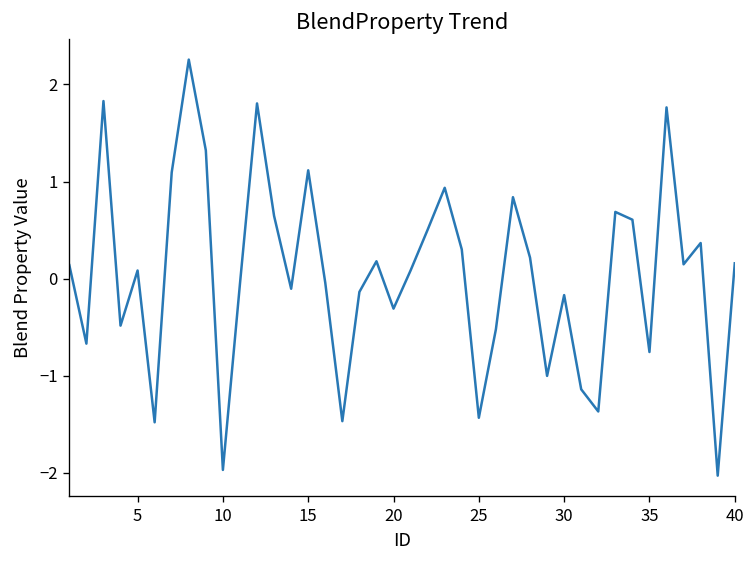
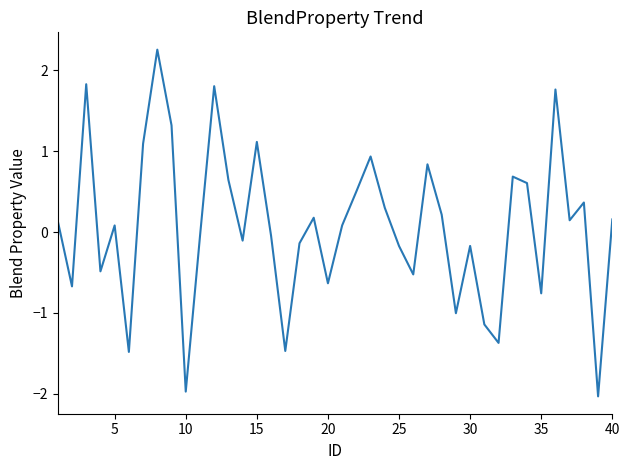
  {
    "5": 0.1,
    "10": -2.0,
    "15": 1.1,
-   "20": -0.3,
-   "25": -1.4,
+   "20": -0.6,
+   "25": -0.2,
    "30": -0.2,
    "35": -0.8,
    "40": 0.2
  }
